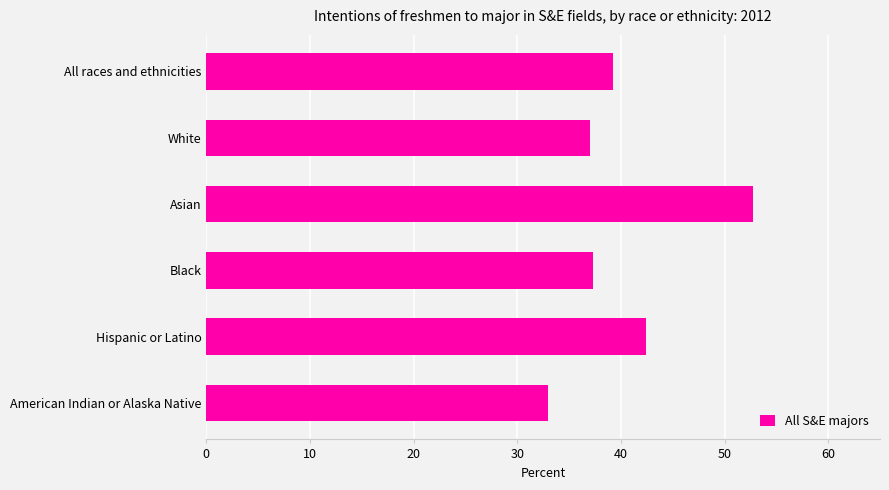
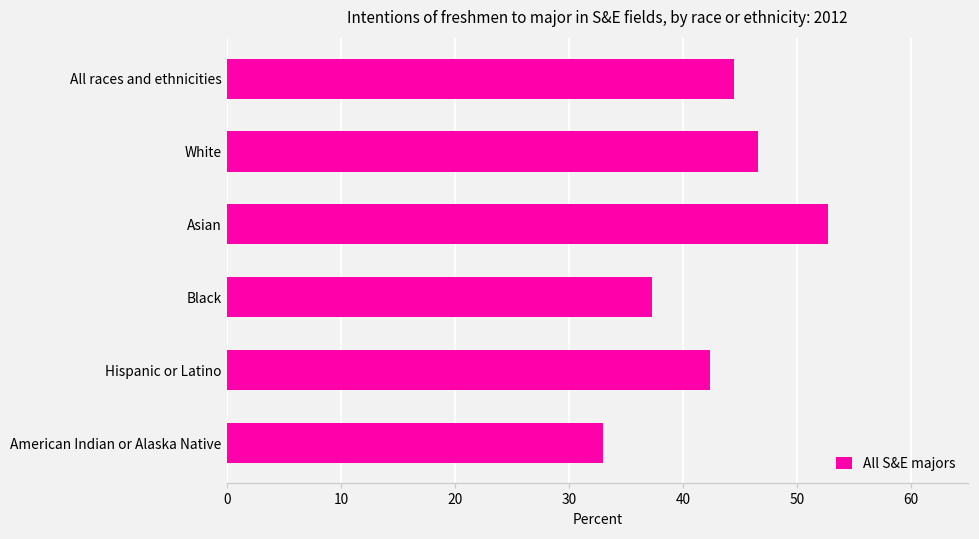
  {
-   "All races and ethnicities": 39.2,
-   "White": 37.0,
+   "All races and ethnicities": 44.5,
+   "White": 46.6,
    "Asian": 52.7,
    "Black": 37.3,
    "Hispanic or Latino": 42.4,
    "American Indian or Alaska Native": 33.0
  }
